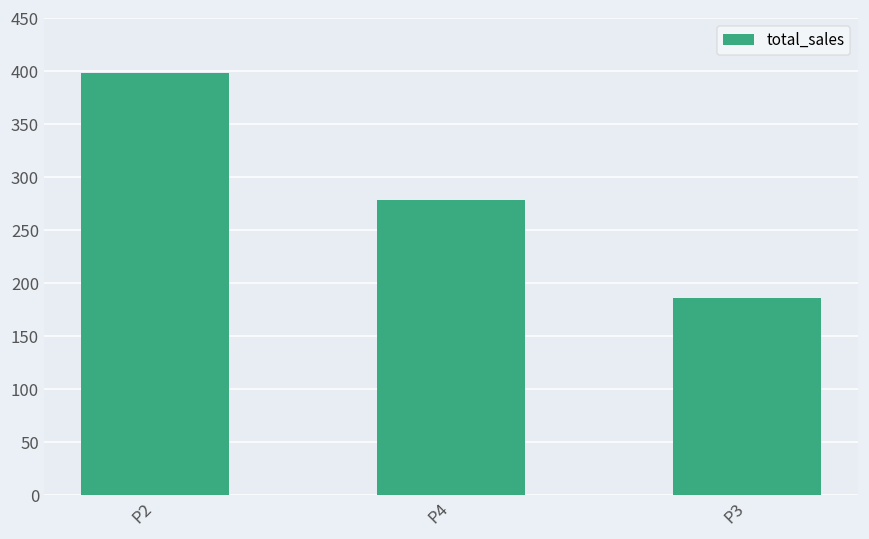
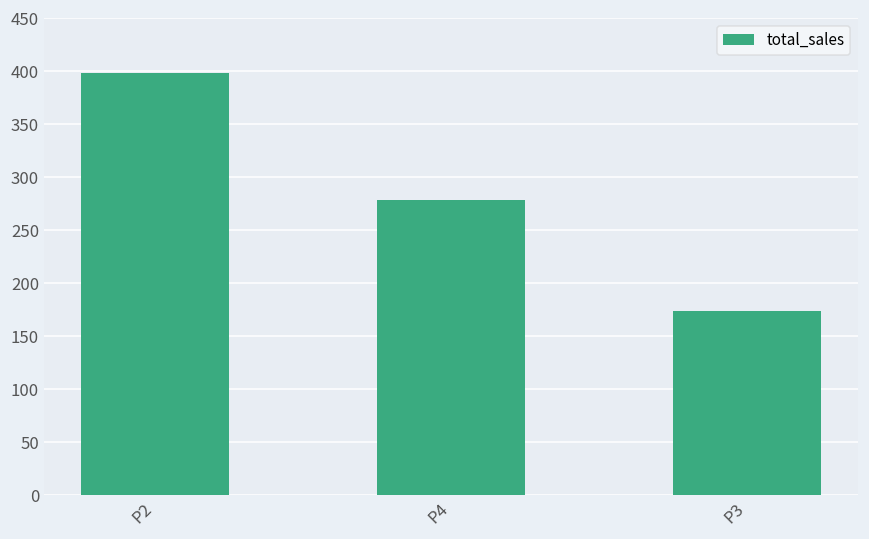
  {
    "P2": 400,
    "P4": 280,
-   "P3": 190
+   "P3": 170
  }
